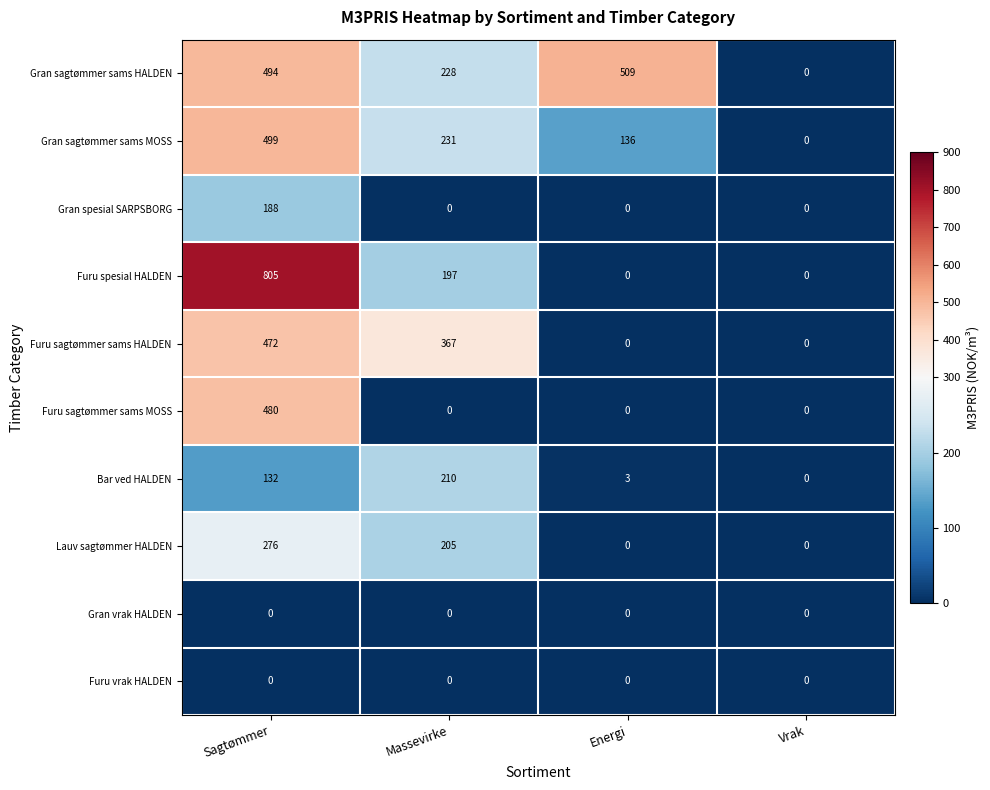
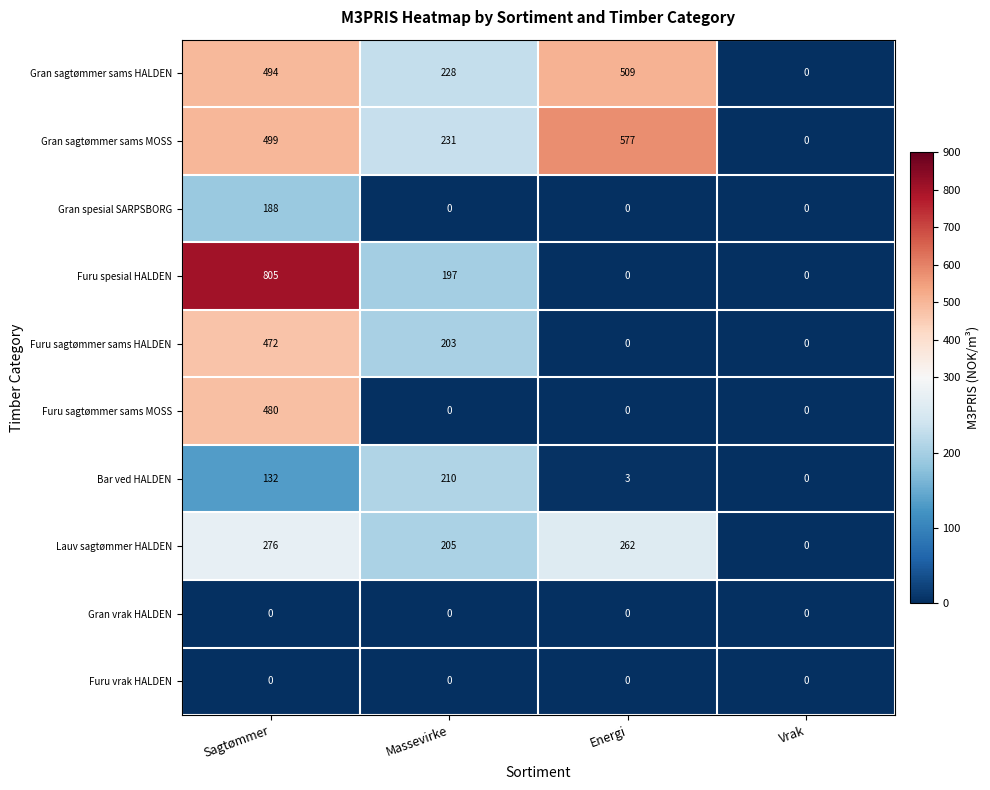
  {
    "Gran sagtømmer sams HALDEN": {
      "Sagtømmer": 494,
      "Massevirke": 228,
      "Energi": 509,
      "Vrak": 0
    },
    "Gran sagtømmer sams MOSS": {
      "Sagtømmer": 499,
      "Massevirke": 231,
-     "Energi": 136,
+     "Energi": 577,
      "Vrak": 0
    },
    "Gran spesial SARPSBORG": {
      "Sagtømmer": 188,
      "Massevirke": 0,
      "Energi": 0,
      "Vrak": 0
    },
    "Furu spesial HALDEN": {
      "Sagtømmer": 805,
      "Massevirke": 197,
      "Energi": 0,
      "Vrak": 0
    },
    "Furu sagtømmer sams HALDEN": {
      "Sagtømmer": 472,
-     "Massevirke": 367,
+     "Massevirke": 203,
      "Energi": 0,
      "Vrak": 0
    },
    "Furu sagtømmer sams MOSS": {
      "Sagtømmer": 480,
      "Massevirke": 0,
      "Energi": 0,
      "Vrak": 0
    },
    "Bar ved HALDEN": {
      "Sagtømmer": 132,
      "Massevirke": 210,
      "Energi": 3,
      "Vrak": 0
    },
    "Lauv sagtømmer HALDEN": {
      "Sagtømmer": 276,
      "Massevirke": 205,
-     "Energi": 0,
+     "Energi": 262,
      "Vrak": 0
    },
    "Gran vrak HALDEN": {
      "Sagtømmer": 0,
      "Massevirke": 0,
      "Energi": 0,
      "Vrak": 0
    },
    "Furu vrak HALDEN": {
      "Sagtømmer": 0,
      "Massevirke": 0,
      "Energi": 0,
      "Vrak": 0
    }
  }
